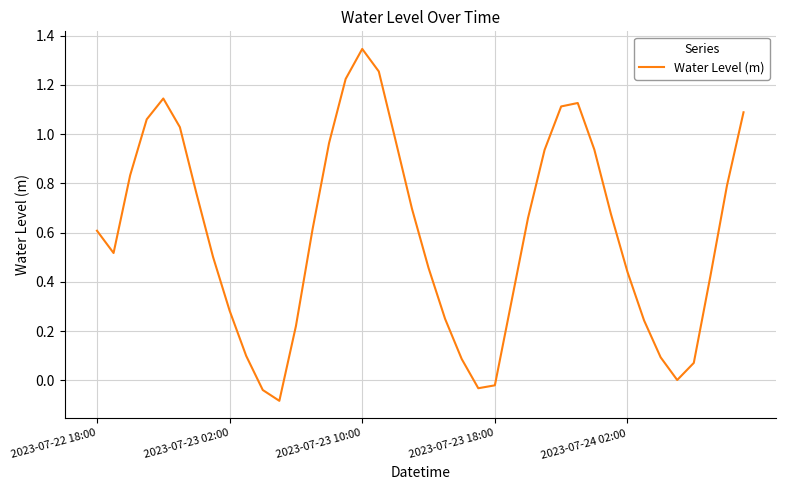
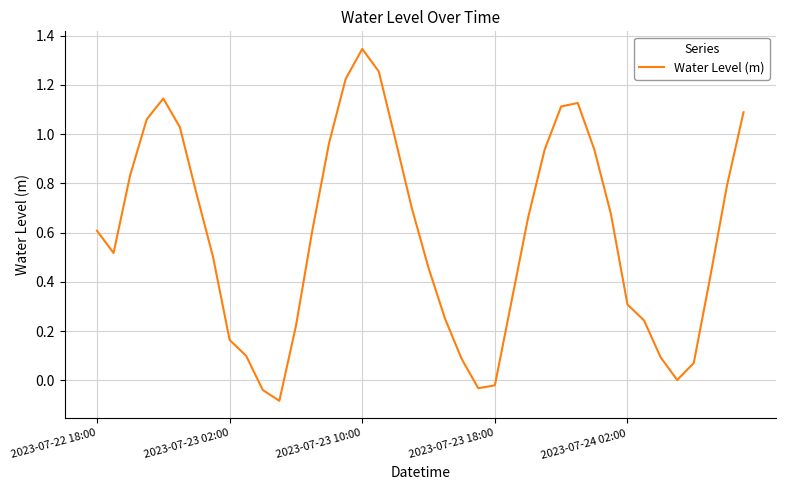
  {
    "2023-07-22 18:00": 0.61,
-   "2023-07-23 02:00": 0.28,
+   "2023-07-23 02:00": 0.16,
    "2023-07-23 10:00": 1.35,
    "2023-07-23 18:00": -0.02,
-   "2023-07-24 02:00": 0.44
+   "2023-07-24 02:00": 0.31
  }
